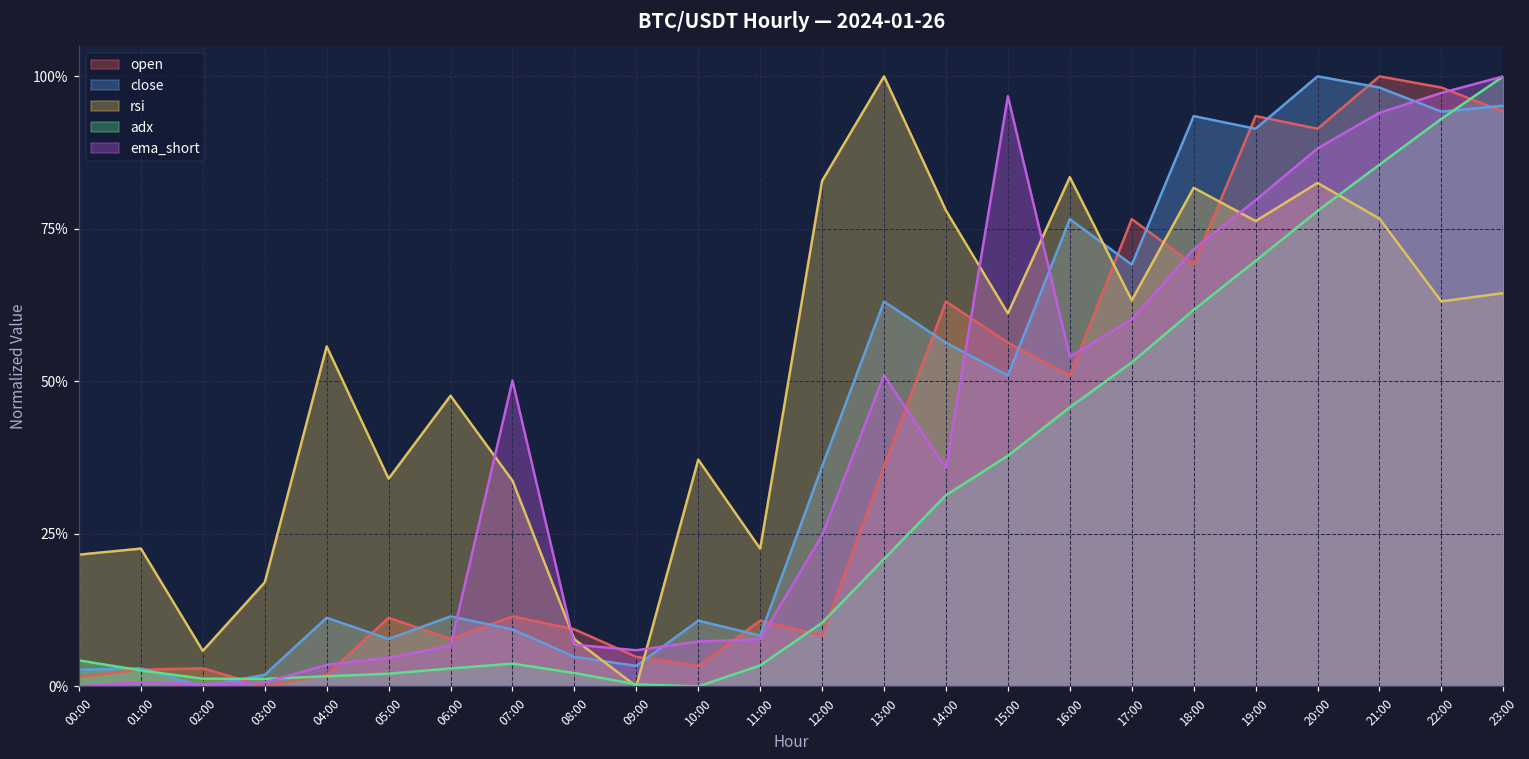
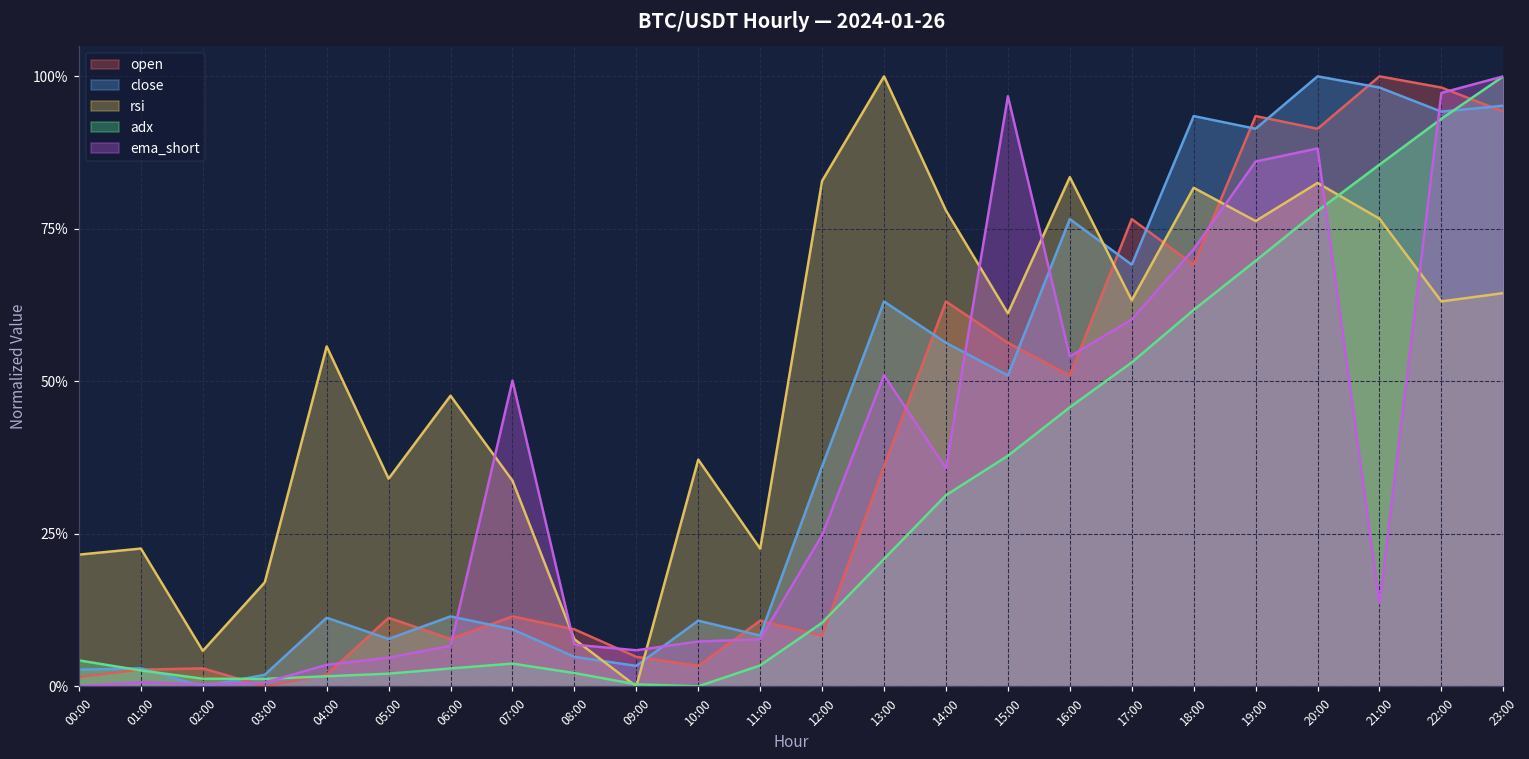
  {
    "ema_short": {
      "00:00": "0%",
      "01:00": "1%",
      "03:00": "1%",
      "04:00": "4%",
      "05:00": "5%",
      "06:00": "7%",
      "07:00": "50%",
      "08:00": "7%",
      "09:00": "6%",
      "10:00": "7%",
      "11:00": "8%",
      "12:00": "25%",
      "13:00": "51%",
      "14:00": "36%",
      "15:00": "97%",
      "16:00": "54%",
      "17:00": "60%",
      "18:00": "72%",
-     "19:00": "80%",
+     "19:00": "86%",
      "20:00": "88%",
-     "21:00": "94%",
+     "21:00": "14%",
      "22:00": "97%"
    }
  }
